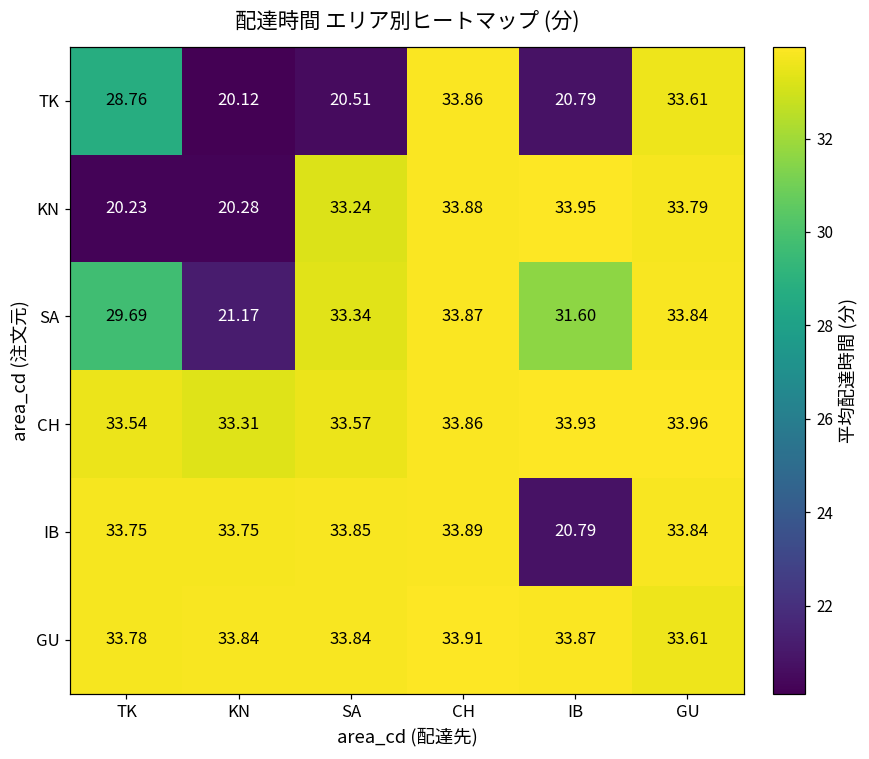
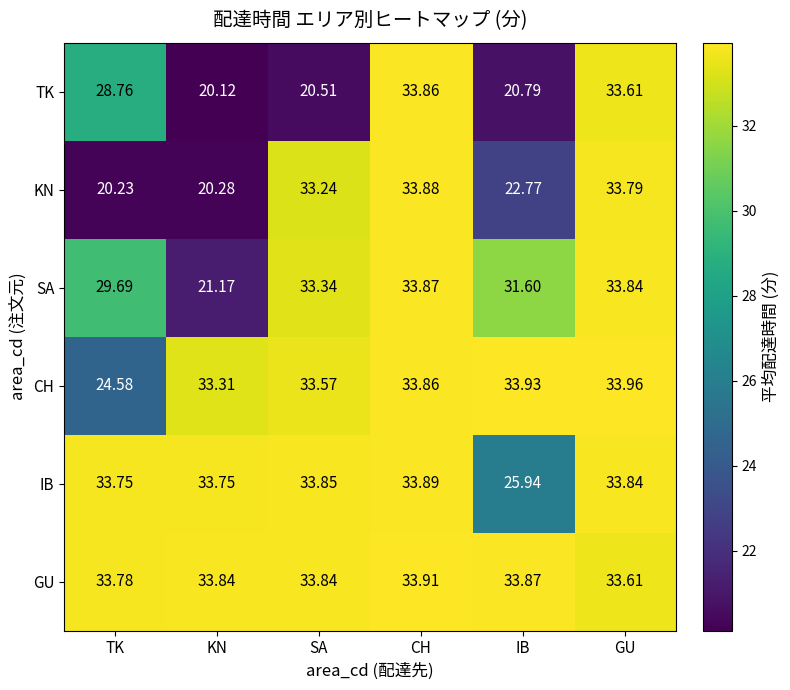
  {
    "TK": {
      "TK": 28.76,
      "KN": 20.12,
      "SA": 20.51,
      "CH": 33.86,
      "IB": 20.79,
      "GU": 33.61
    },
    "KN": {
      "TK": 20.23,
      "KN": 20.28,
      "SA": 33.24,
      "CH": 33.88,
-     "IB": 33.95,
+     "IB": 22.77,
      "GU": 33.79
    },
    "SA": {
      "TK": 29.69,
      "KN": 21.17,
      "SA": 33.34,
      "CH": 33.87,
      "IB": 31.60,
      "GU": 33.84
    },
    "CH": {
-     "TK": 33.54,
+     "TK": 24.58,
      "KN": 33.31,
      "SA": 33.57,
      "CH": 33.86,
      "IB": 33.93,
      "GU": 33.96
    },
    "IB": {
      "TK": 33.75,
      "KN": 33.75,
      "SA": 33.85,
      "CH": 33.89,
-     "IB": 20.79,
+     "IB": 25.94,
      "GU": 33.84
    },
    "GU": {
      "TK": 33.78,
      "KN": 33.84,
      "SA": 33.84,
      "CH": 33.91,
      "IB": 33.87,
      "GU": 33.61
    }
  }
